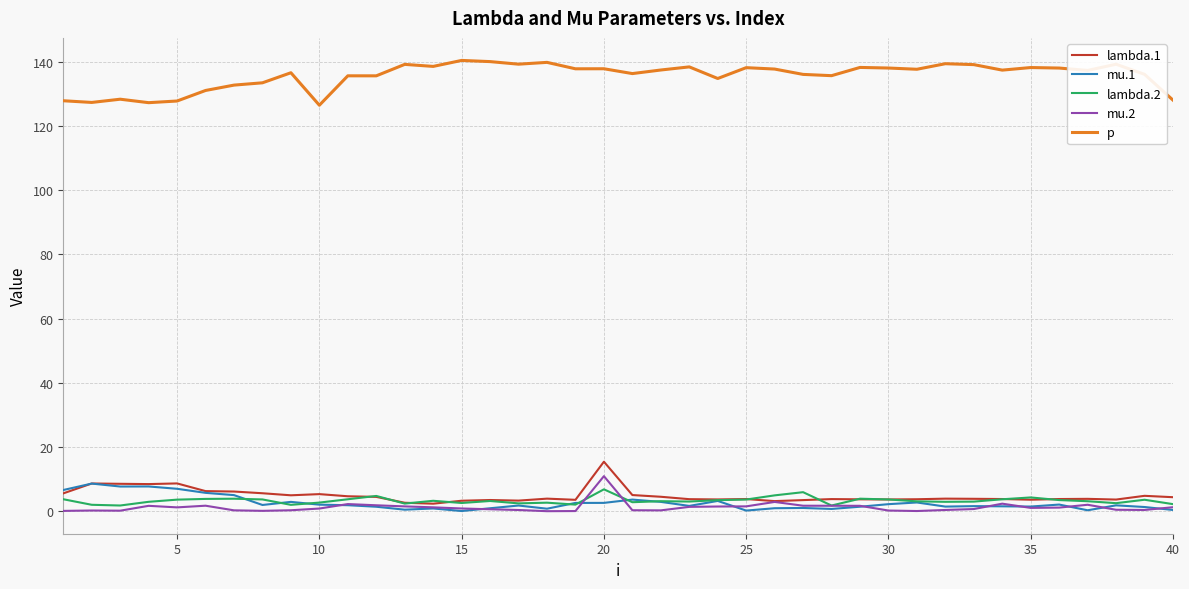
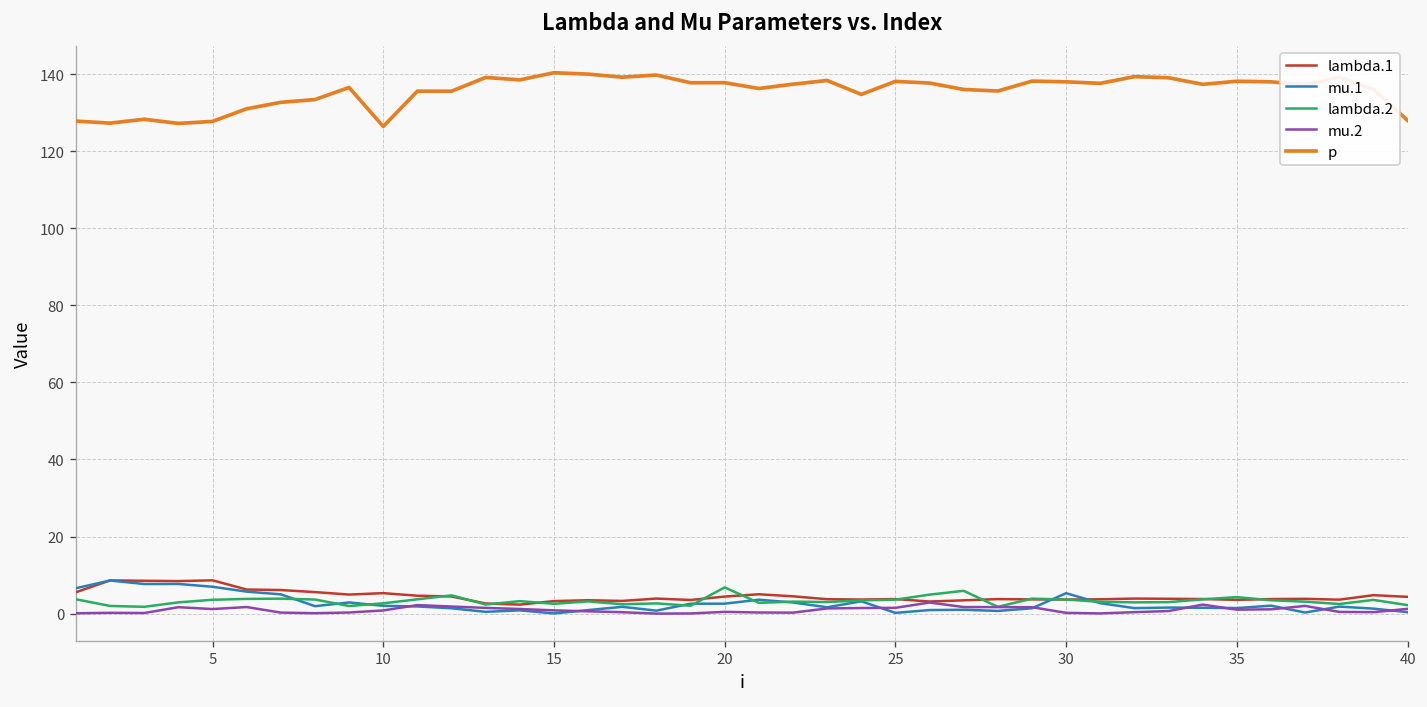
  {
    "lambda.1": {
      "5": 9,
      "10": 5,
-     "20": 15,
+     "20": 4,
      "40": 4
    },
    "mu.1": {
      "5": 7,
      "20": 3,
      "25": 0,
-     "30": 2,
+     "30": 5,
      "40": 0
    },
    "lambda.2": {
      "5": 4,
      "20": 7,
      "40": 2
    },
    "mu.2": {
      "5": 1,
      "10": 1,
-     "20": 11,
+     "20": 0,
      "25": 2,
      "30": 0,
      "40": 1
    },
    "p": {
      "5": 128,
      "10": 126,
      "15": 140,
      "20": 138,
      "25": 138,
      "30": 138,
      "35": 138,
      "40": 128
    }
  }
